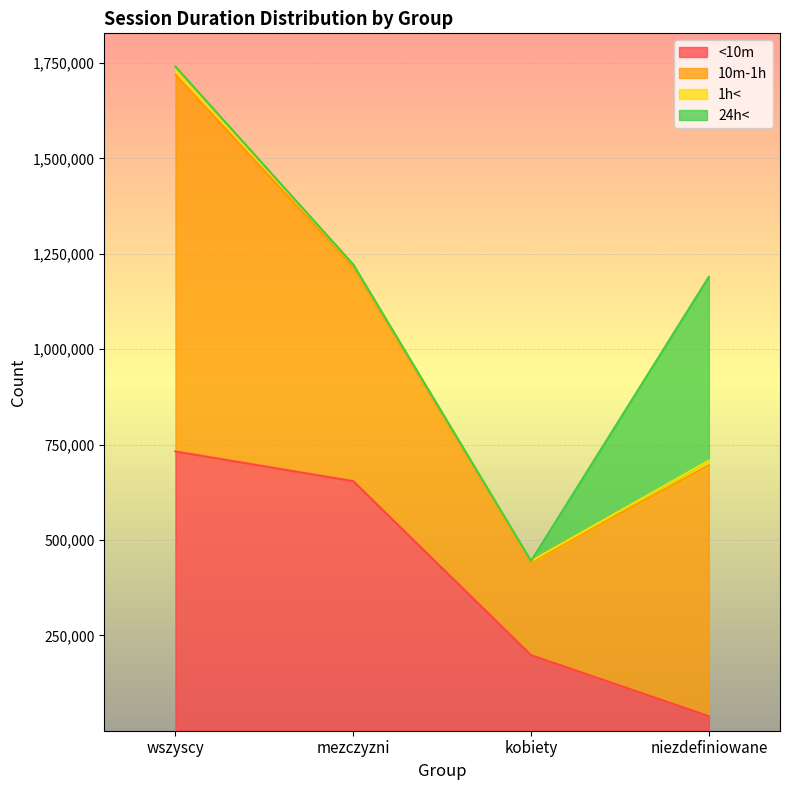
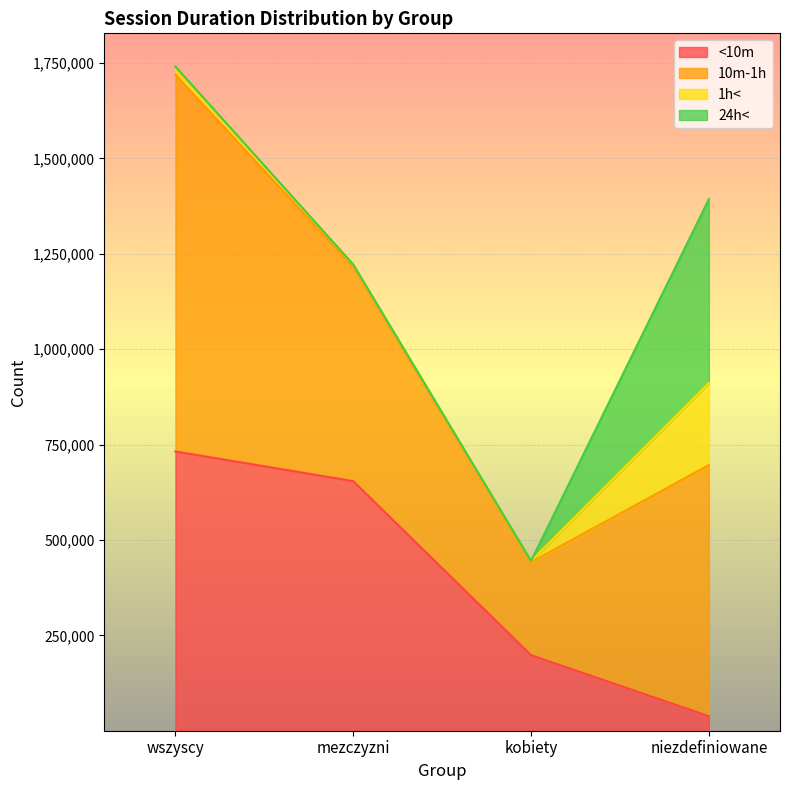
  {
    "<10m": {
      "wszyscy": "730,000",
      "mezczyzni": "650,000",
      "kobiety": "200,000",
      "niezdefiniowane": "40,000"
    },
    "10m-1h": {
      "wszyscy": "990,000",
      "niezdefiniowane": "660,000"
    },
    "1h<": {
-     "niezdefiniowane": "10,000"
+     "niezdefiniowane": "220,000"
    },
    "24h<": {
      "niezdefiniowane": "480,000"
    }
  }
